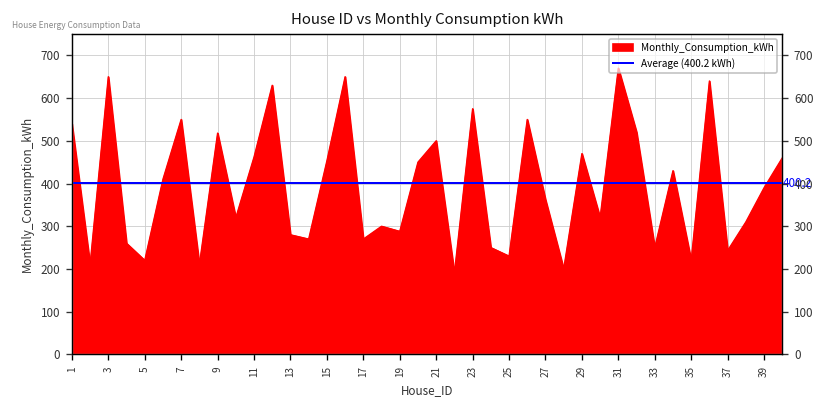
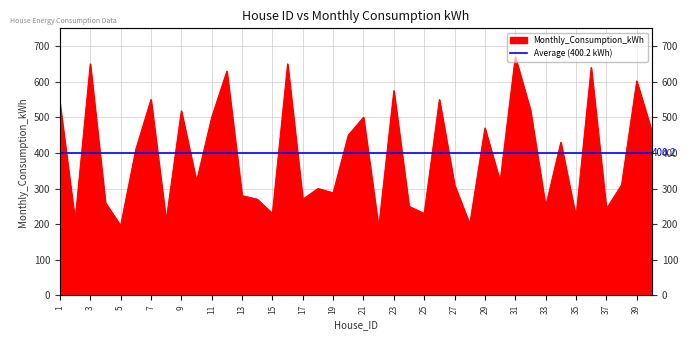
  {
    "1": 540,
    "3": 650,
-   "5": 220,
+   "5": 200,
    "7": 550,
    "9": 520,
-   "11": 460,
+   "11": 500,
    "13": 280,
-   "15": 450,
+   "15": 230,
    "17": 270,
    "19": 290,
    "21": 500,
    "23": 580,
    "25": 230,
-   "27": 360,
+   "27": 310,
    "29": 470,
    "33": 250,
    "35": 220,
    "37": 240,
-   "39": 390
+   "39": 600
  }
